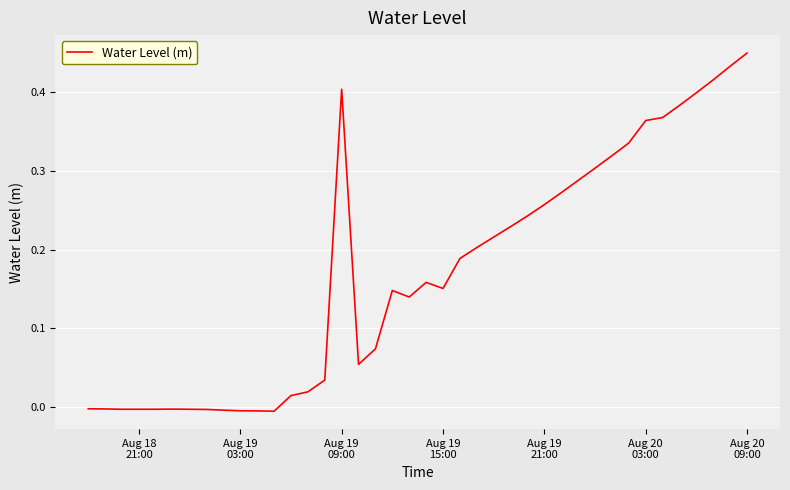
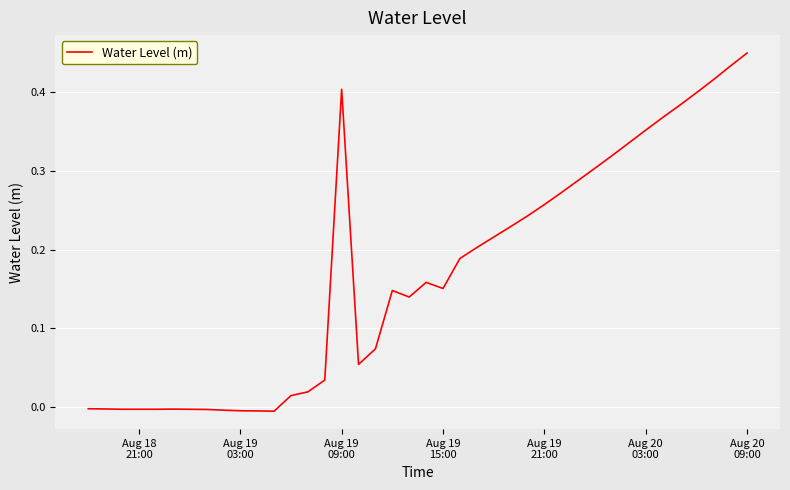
  {
    "Aug 18 21:00": 0.00,
    "Aug 19 03:00": -0.01,
    "Aug 19 09:00": 0.40,
    "Aug 19 15:00": 0.15,
    "Aug 19 21:00": 0.26,
-   "Aug 20 03:00": 0.36,
+   "Aug 20 03:00": 0.35,
    "Aug 20 09:00": 0.45
  }
